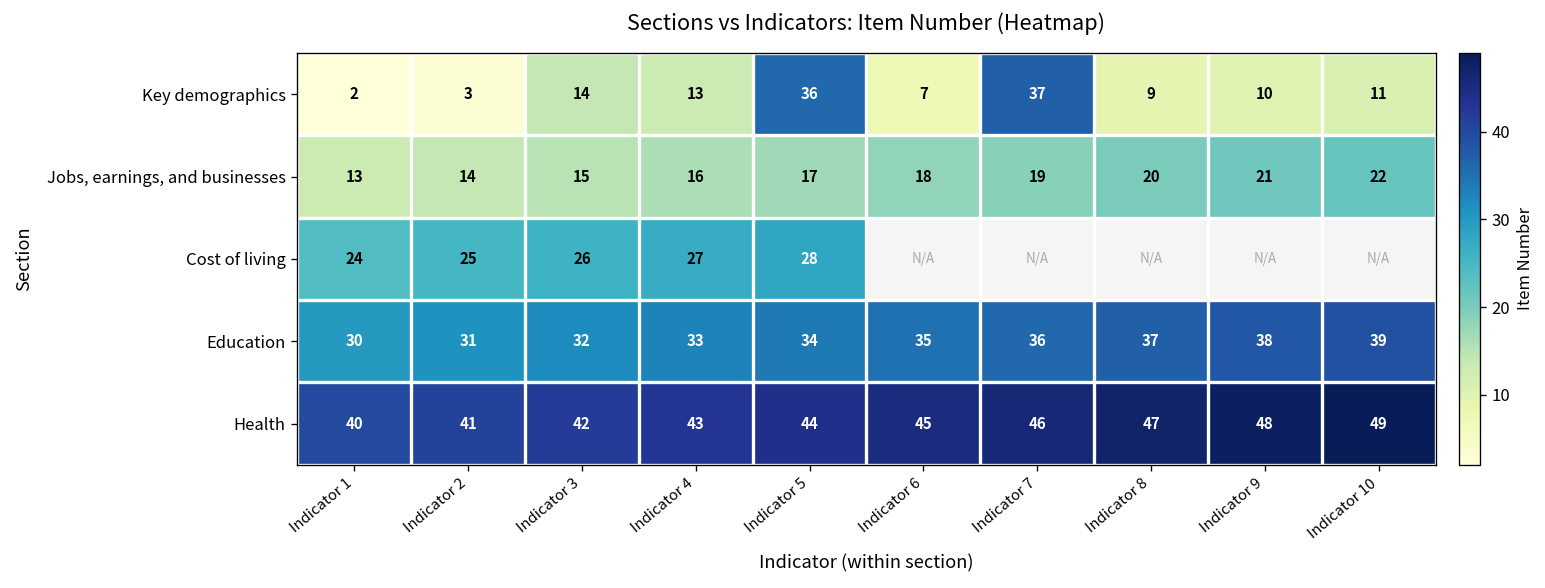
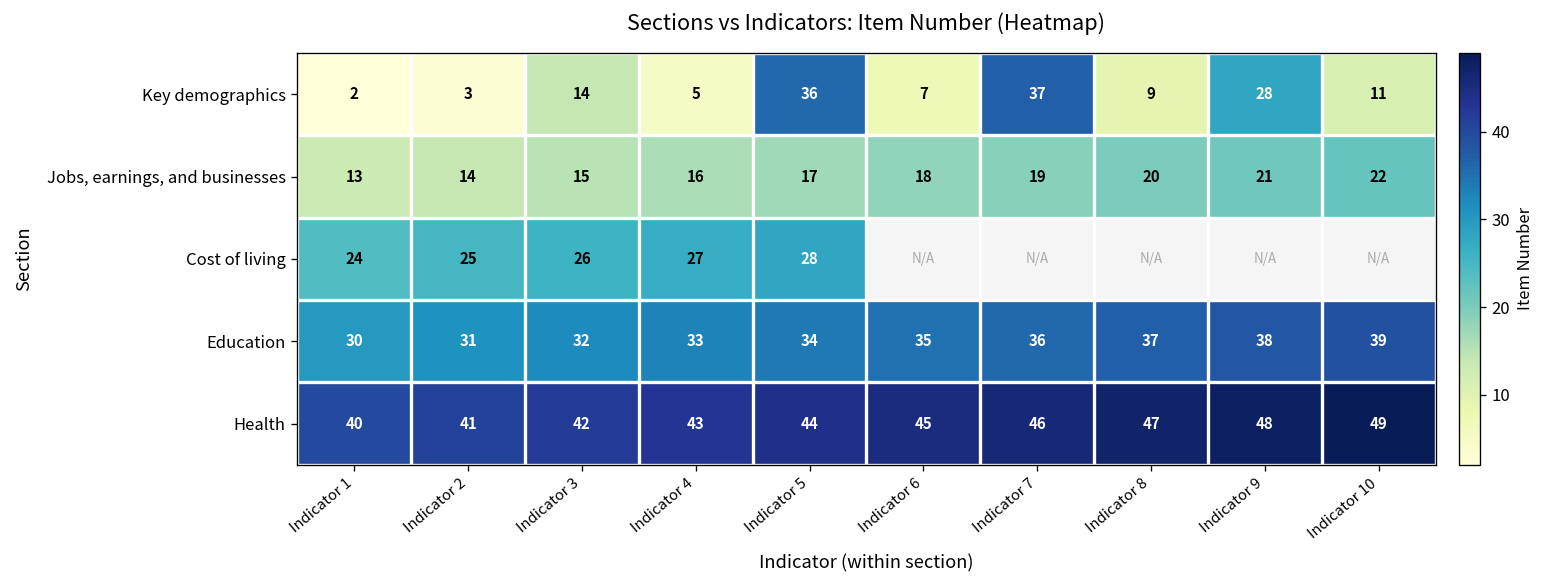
  {
    "Key demographics": {
      "Indicator 1": 2,
      "Indicator 2": 3,
      "Indicator 3": 14,
-     "Indicator 4": 13,
+     "Indicator 4": 5,
      "Indicator 5": 36,
      "Indicator 6": 7,
      "Indicator 7": 37,
      "Indicator 8": 9,
-     "Indicator 9": 10,
+     "Indicator 9": 28,
      "Indicator 10": 11
    },
    "Jobs, earnings, and businesses": {
      "Indicator 1": 13,
      "Indicator 2": 14,
      "Indicator 3": 15,
      "Indicator 4": 16,
      "Indicator 5": 17,
      "Indicator 6": 18,
      "Indicator 7": 19,
      "Indicator 8": 20,
      "Indicator 9": 21,
      "Indicator 10": 22
    },
    "Cost of living": {
      "Indicator 1": 24,
      "Indicator 2": 25,
      "Indicator 3": 26,
      "Indicator 4": 27,
      "Indicator 5": 28
    },
    "Education": {
      "Indicator 1": 30,
      "Indicator 2": 31,
      "Indicator 3": 32,
      "Indicator 4": 33,
      "Indicator 5": 34,
      "Indicator 6": 35,
      "Indicator 7": 36,
      "Indicator 8": 37,
      "Indicator 9": 38,
      "Indicator 10": 39
    },
    "Health": {
      "Indicator 1": 40,
      "Indicator 2": 41,
      "Indicator 3": 42,
      "Indicator 4": 43,
      "Indicator 5": 44,
      "Indicator 6": 45,
      "Indicator 7": 46,
      "Indicator 8": 47,
      "Indicator 9": 48,
      "Indicator 10": 49
    }
  }
